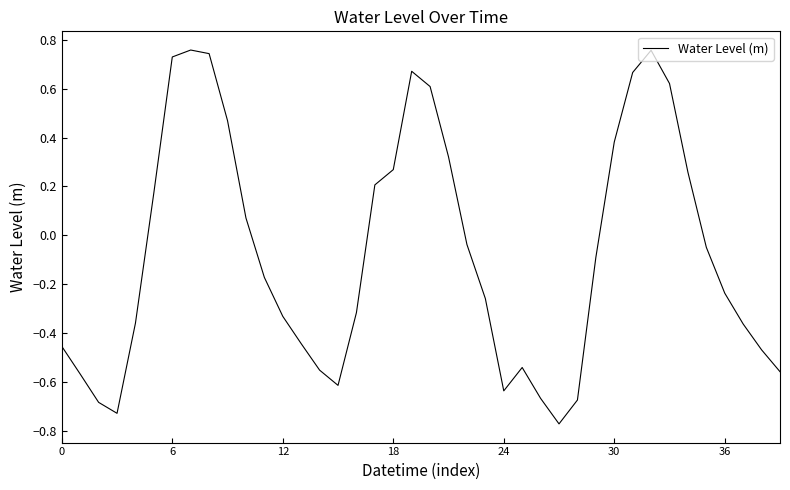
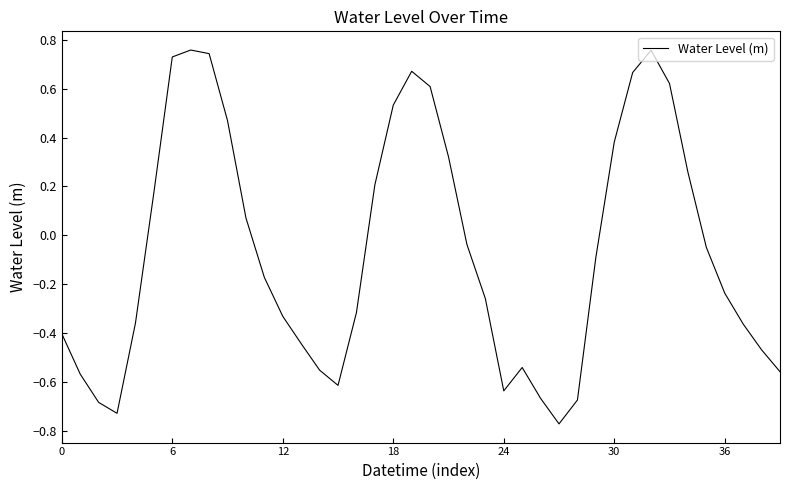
  {
-   "0": -0.45,
+   "0": -0.40,
    "6": 0.73,
    "12": -0.33,
-   "18": 0.27,
+   "18": 0.53,
    "24": -0.64,
    "30": 0.38,
    "36": -0.24
  }
